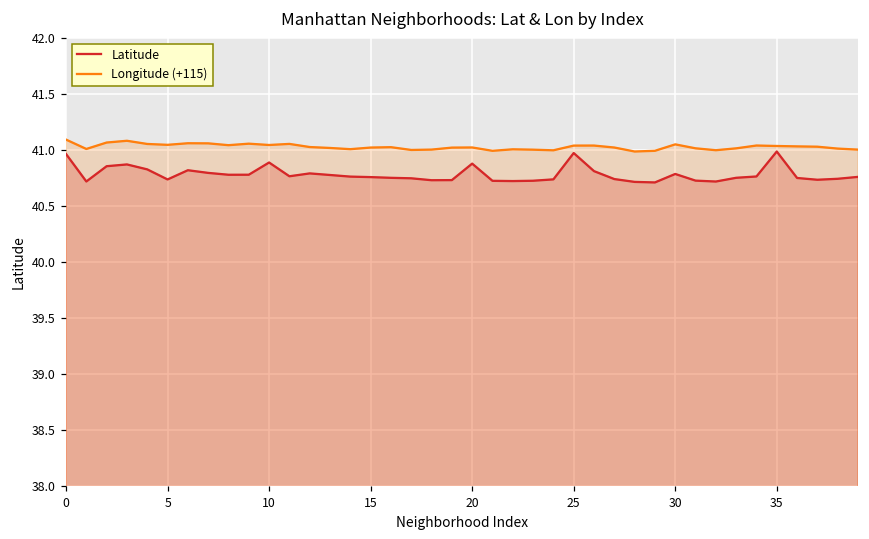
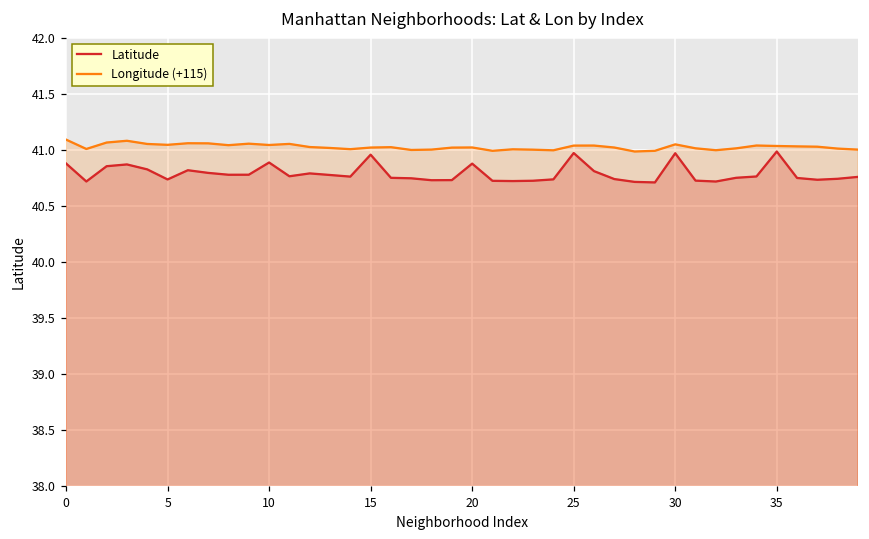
  {
    "Latitude": {
-     "0": 40.96,
+     "0": 40.88,
      "5": 40.73,
      "10": 40.88,
-     "15": 40.75,
+     "15": 40.95,
      "20": 40.88,
      "25": 40.97,
-     "30": 40.78,
+     "30": 40.97,
      "35": 40.98
    },
    "Longitude (+115)": {
      "0": 41.09,
      "5": 41.04,
      "10": 41.04,
      "15": 41.02,
      "20": 41.02,
      "25": 41.04,
      "30": 41.05,
      "35": 41.03
    }
  }
